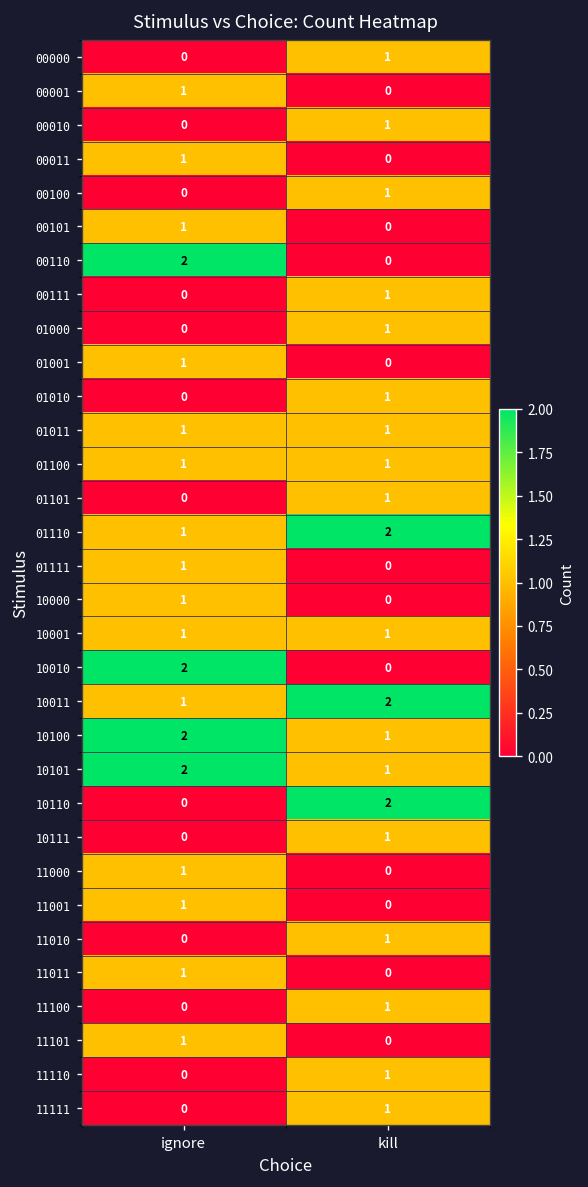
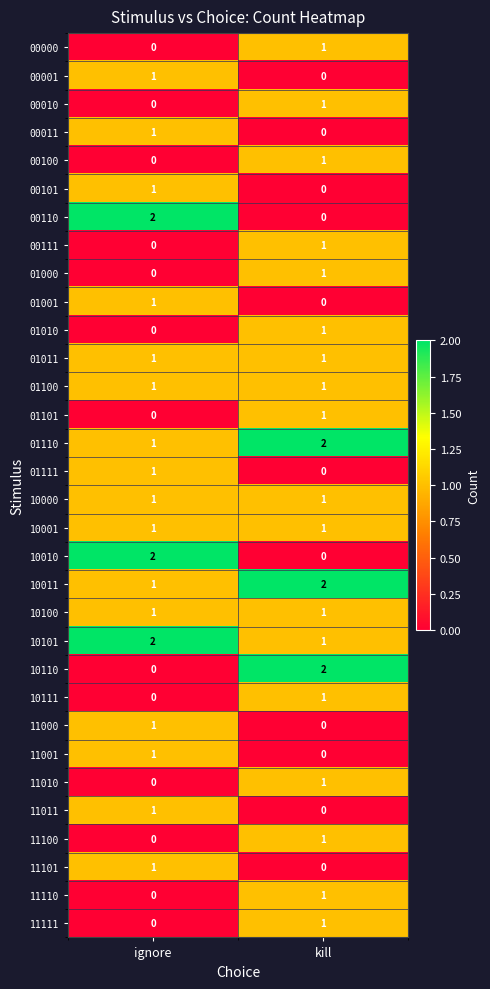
  {
    "00000": {
      "ignore": 0,
      "kill": 1
    },
    "00001": {
      "ignore": 1,
      "kill": 0
    },
    "00010": {
      "ignore": 0,
      "kill": 1
    },
    "00011": {
      "ignore": 1,
      "kill": 0
    },
    "00100": {
      "ignore": 0,
      "kill": 1
    },
    "00101": {
      "ignore": 1,
      "kill": 0
    },
    "00110": {
      "ignore": 2,
      "kill": 0
    },
    "00111": {
      "ignore": 0,
      "kill": 1
    },
    "01000": {
      "ignore": 0,
      "kill": 1
    },
    "01001": {
      "ignore": 1,
      "kill": 0
    },
    "01010": {
      "ignore": 0,
      "kill": 1
    },
    "01011": {
      "ignore": 1,
      "kill": 1
    },
    "01100": {
      "ignore": 1,
      "kill": 1
    },
    "01101": {
      "ignore": 0,
      "kill": 1
    },
    "01110": {
      "ignore": 1,
      "kill": 2
    },
    "01111": {
      "ignore": 1,
      "kill": 0
    },
    "10000": {
      "ignore": 1,
-     "kill": 0
+     "kill": 1
    },
    "10001": {
      "ignore": 1,
      "kill": 1
    },
    "10010": {
      "ignore": 2,
      "kill": 0
    },
    "10011": {
      "ignore": 1,
      "kill": 2
    },
    "10100": {
-     "ignore": 2,
+     "ignore": 1,
      "kill": 1
    },
    "10101": {
      "ignore": 2,
      "kill": 1
    },
    "10110": {
      "ignore": 0,
      "kill": 2
    },
    "10111": {
      "ignore": 0,
      "kill": 1
    },
    "11000": {
      "ignore": 1,
      "kill": 0
    },
    "11001": {
      "ignore": 1,
      "kill": 0
    },
    "11010": {
      "ignore": 0,
      "kill": 1
    },
    "11011": {
      "ignore": 1,
      "kill": 0
    },
    "11100": {
      "ignore": 0,
      "kill": 1
    },
    "11101": {
      "ignore": 1,
      "kill": 0
    },
    "11110": {
      "ignore": 0,
      "kill": 1
    },
    "11111": {
      "ignore": 0,
      "kill": 1
    }
  }
